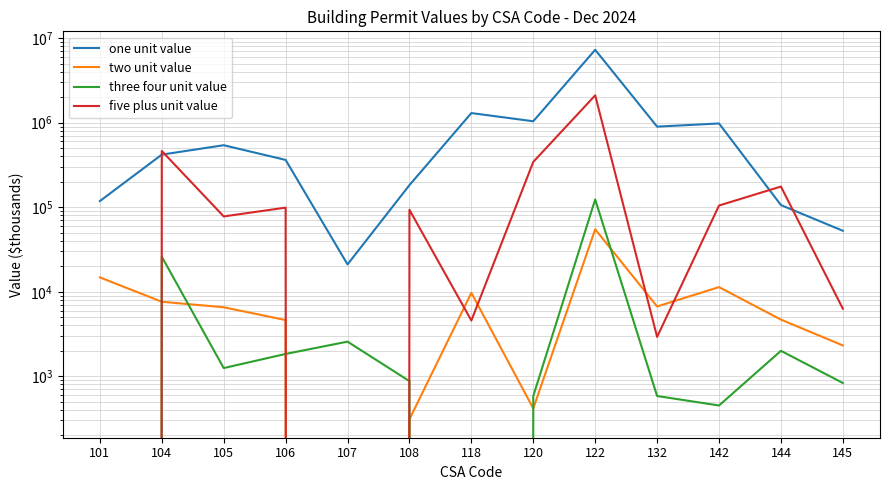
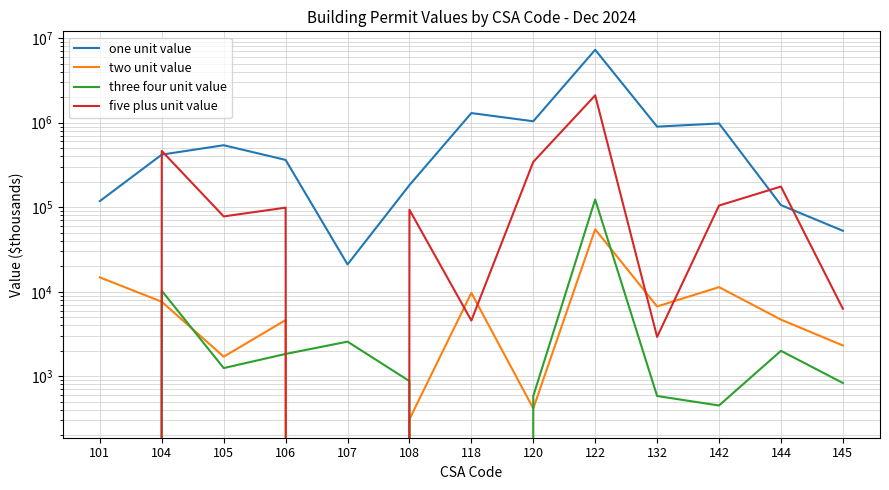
  {
    "one unit value": {
      "101": 120000,
      "104": 400000,
      "105": 500000,
      "106": 360000,
      "107": 21000,
      "108": 180000,
      "118": 1300000,
      "120": 1000000,
      "122": 7000000,
      "132": 900000,
      "142": 1000000,
      "144": 110000,
      "145": 50000
    },
    "two unit value": {
      "101": 15000,
      "104": 8000,
-     "105": 7000,
+     "105": 1700,
      "106": 5000,
      "108": 310,
      "118": 10000,
      "120": 400,
      "122": 50000,
      "132": 7000,
      "142": 11000,
      "144": 5000,
      "145": 2300
    },
    "three four unit value": {
-     "104": 26000,
+     "104": 10000,
      "105": 1300,
      "106": 1800,
      "107": 2600,
      "108": 900,
      "120": 600,
      "122": 120000,
      "132": 600,
      "142": 500,
      "144": 2000,
      "145": 800
    },
    "five plus unit value": {
      "104": 500000,
      "105": 80000,
      "106": 100000,
      "108": 90000,
      "118": 5000,
      "120": 340000,
      "122": 2100000,
      "132": 2900,
      "142": 100000,
      "144": 180000,
      "145": 6000
    }
  }
